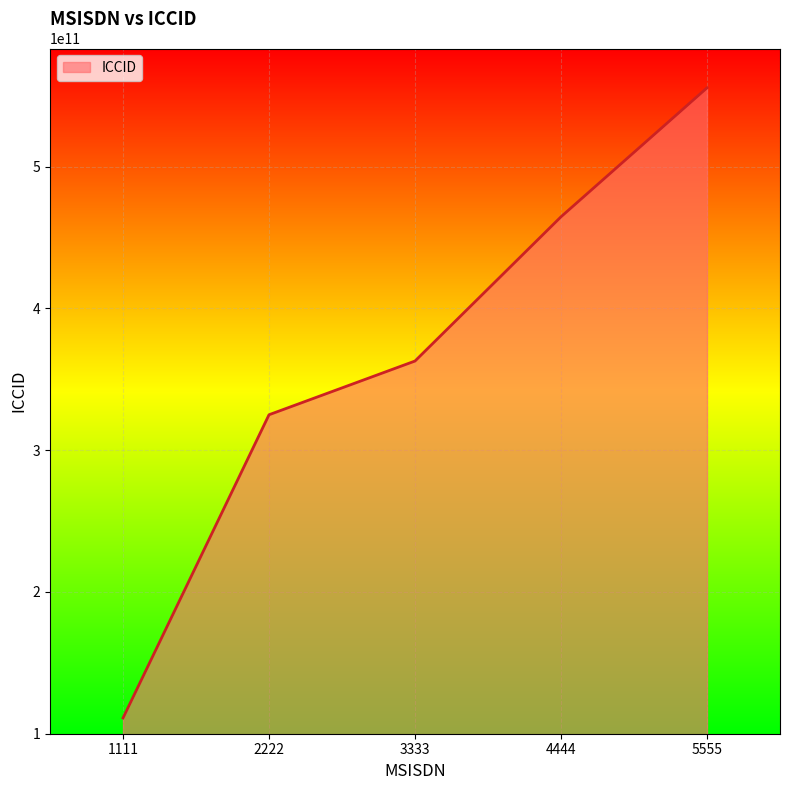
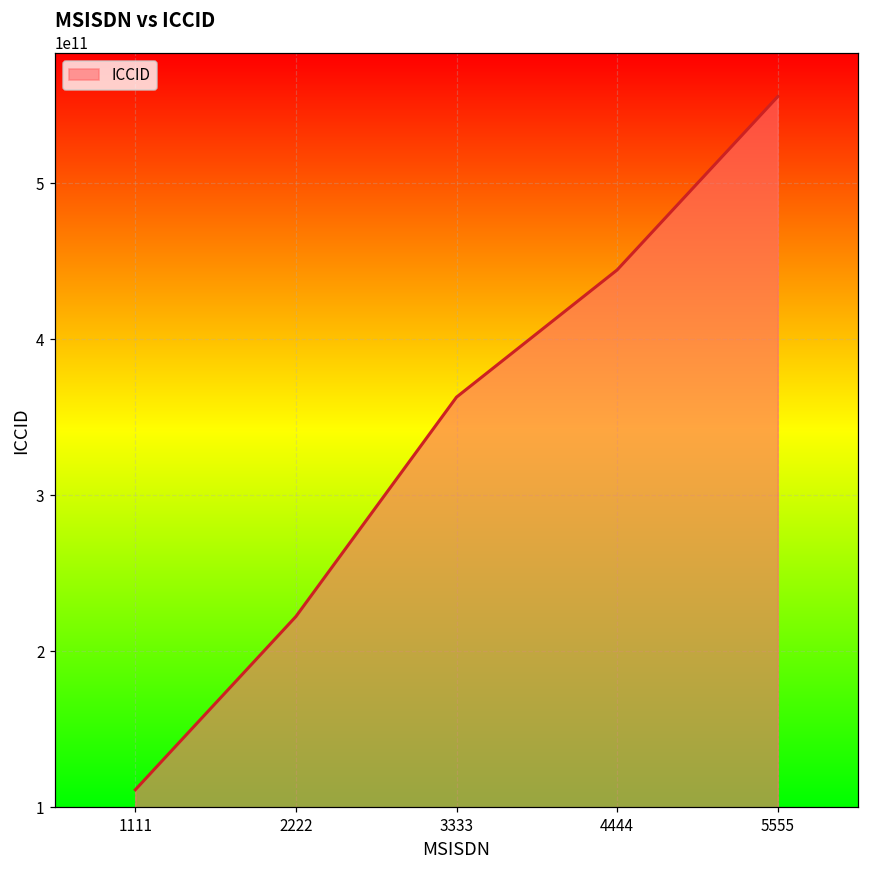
  {
    "1111": 111000000000,
-   "2222": 325000000000,
+   "2222": 222000000000,
    "3333": 363000000000,
-   "4444": 465000000000,
+   "4444": 444000000000,
    "5555": 556000000000
  }
